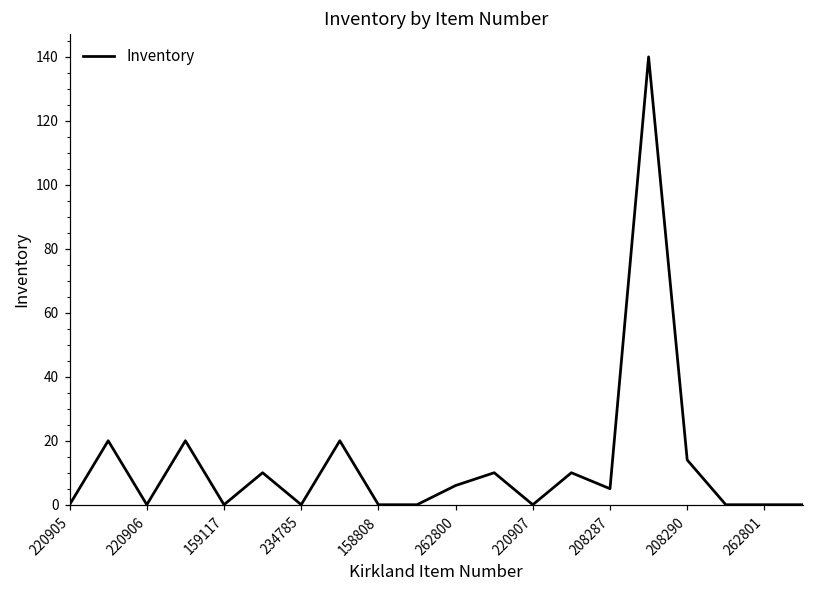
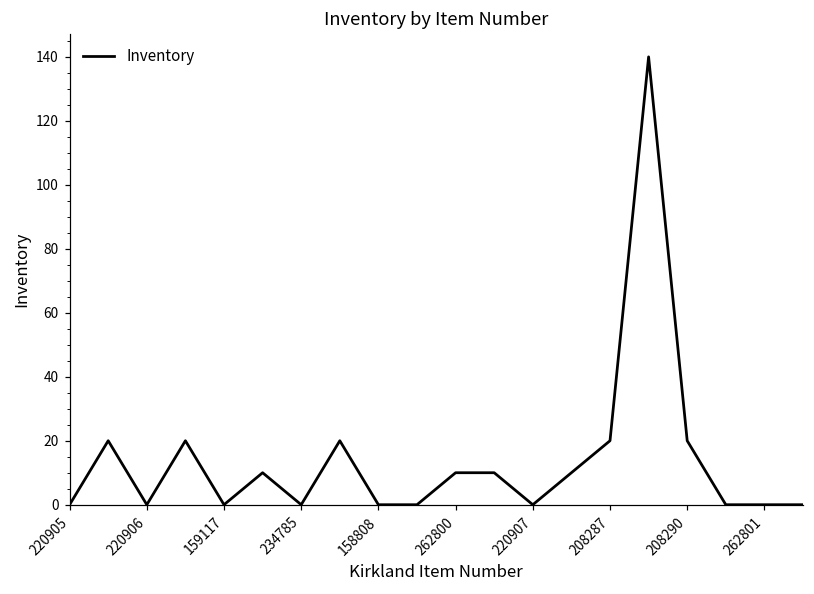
  {
    "220905": 0,
    "220906": 0,
    "159117": 0,
    "234785": 0,
    "158808": 0,
-   "262800": 6,
+   "262800": 10,
    "220907": 0,
-   "208287": 5,
-   "208290": 14,
+   "208287": 20,
+   "208290": 20,
    "262801": 0
  }
